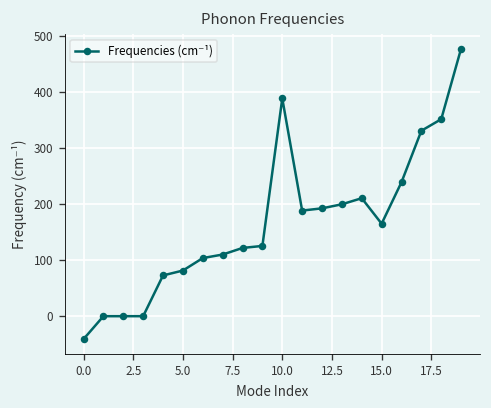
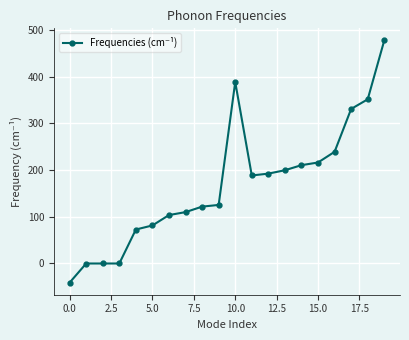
  {
    "0.0": -40,
    "5.0": 80,
    "10.0": 390,
-   "15.0": 170
+   "15.0": 220
  }
